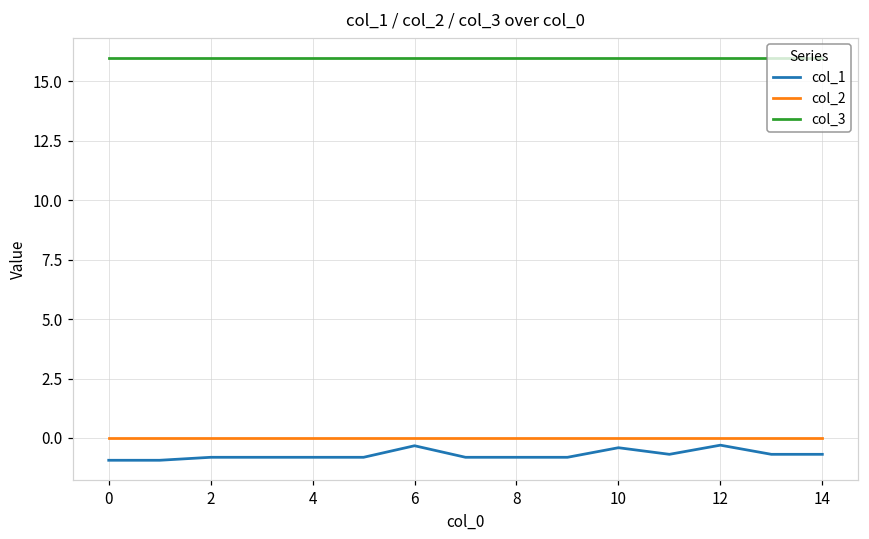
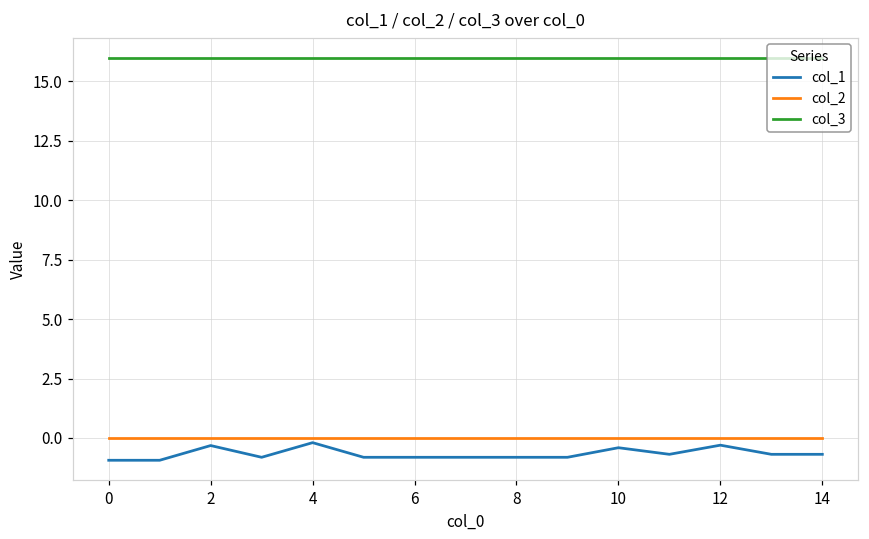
  {
    "col_1": {
      "0": -0.9,
-     "2": -0.8,
-     "4": -0.8,
-     "6": -0.3,
+     "2": -0.3,
+     "4": -0.2,
+     "6": -0.8,
      "8": -0.8,
      "10": -0.4,
      "12": -0.3,
      "14": -0.7
    },
    "col_2": {
      "0": 0.0,
      "2": 0.0,
      "4": 0.0,
      "6": 0.0,
      "8": 0.0,
      "10": 0.0,
      "12": 0.0,
      "14": 0.0
    },
    "col_3": {
      "0": 16.0,
      "2": 16.0,
      "4": 16.0,
      "6": 16.0,
      "8": 16.0,
      "10": 16.0,
      "12": 16.0
    }
  }
